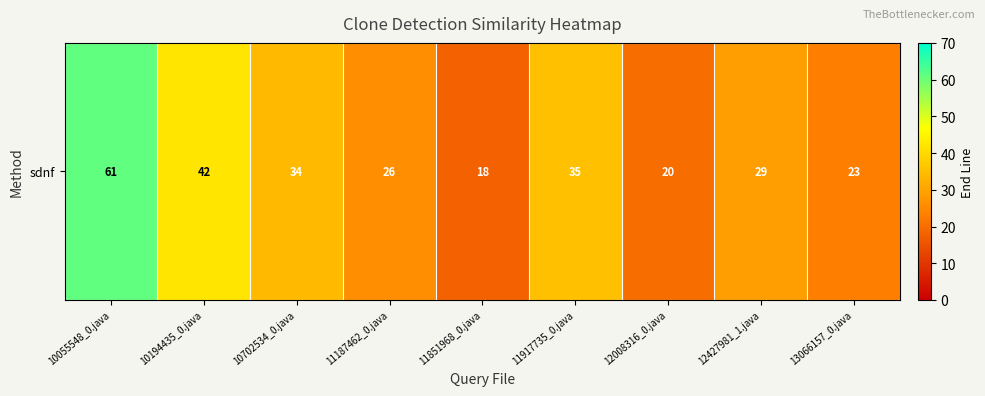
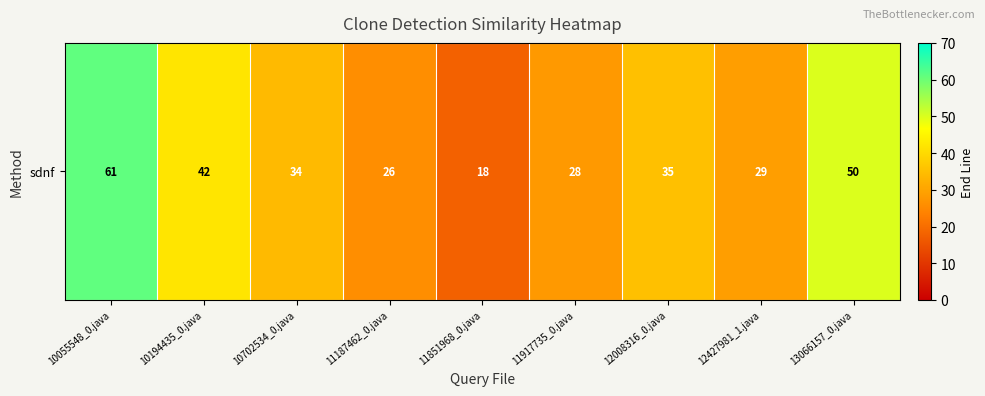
  {
    "sdnf": {
      "10055548_0.java": 61,
      "10194435_0.java": 42,
      "10702534_0.java": 34,
      "11187462_0.java": 26,
      "11851968_0.java": 18,
-     "11917735_0.java": 35,
-     "12008316_0.java": 20,
+     "11917735_0.java": 28,
+     "12008316_0.java": 35,
      "12427981_1.java": 29,
-     "13066157_0.java": 23
+     "13066157_0.java": 50
    }
  }
